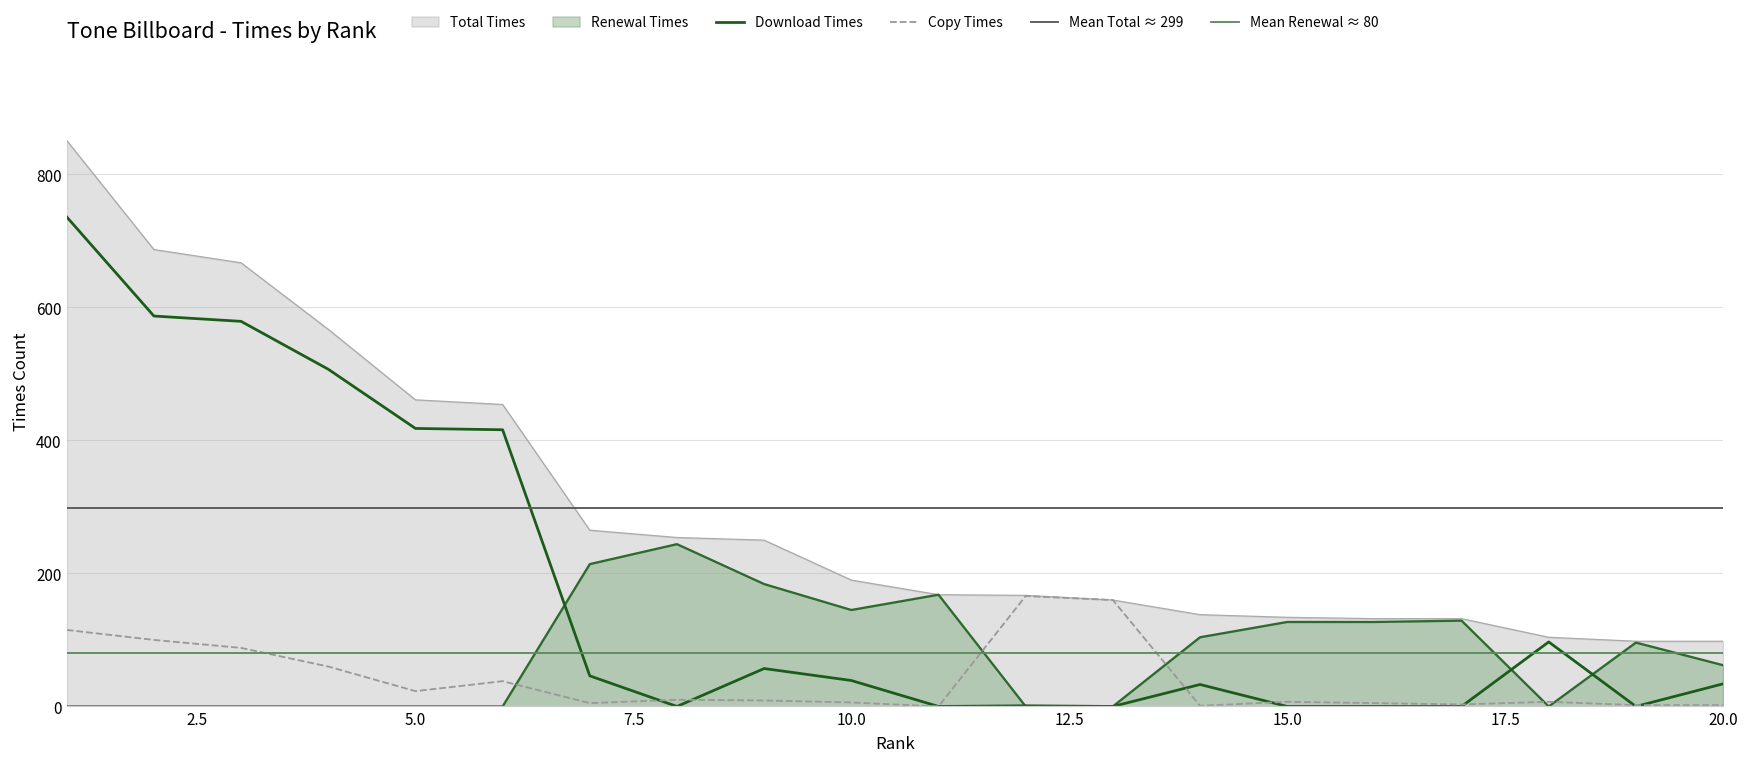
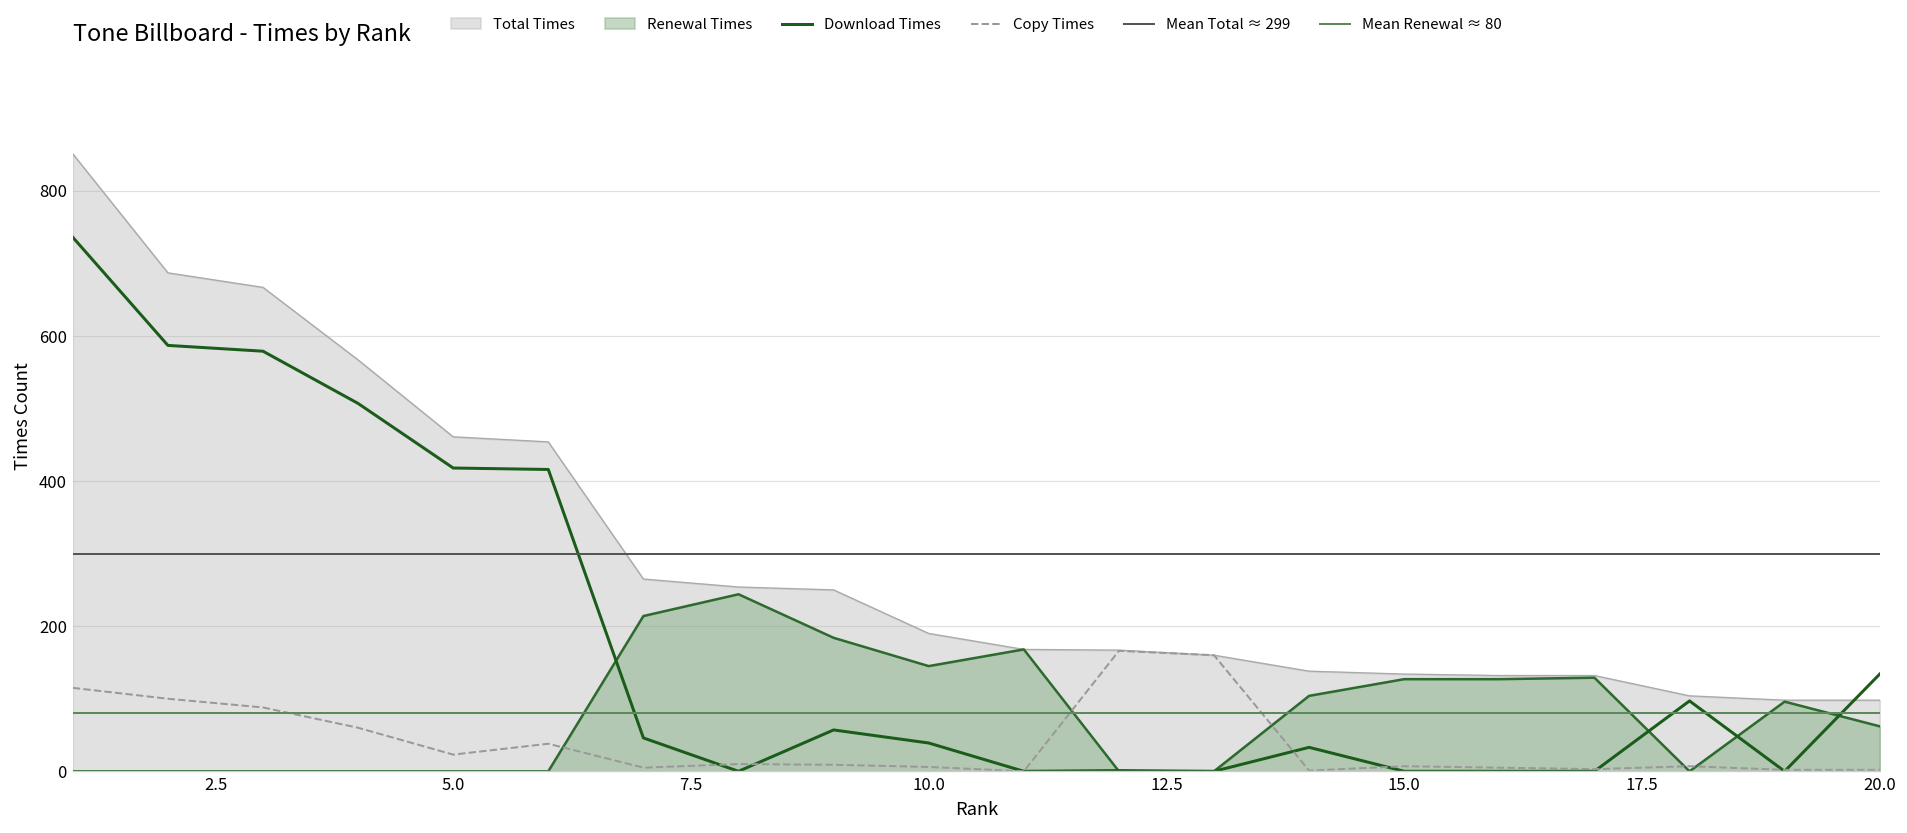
  {
    "Download Times": {
      "5.0": 420,
      "10.0": 40,
      "15.0": 0,
-     "20.0": 30
+     "20.0": 130
    }
  }
